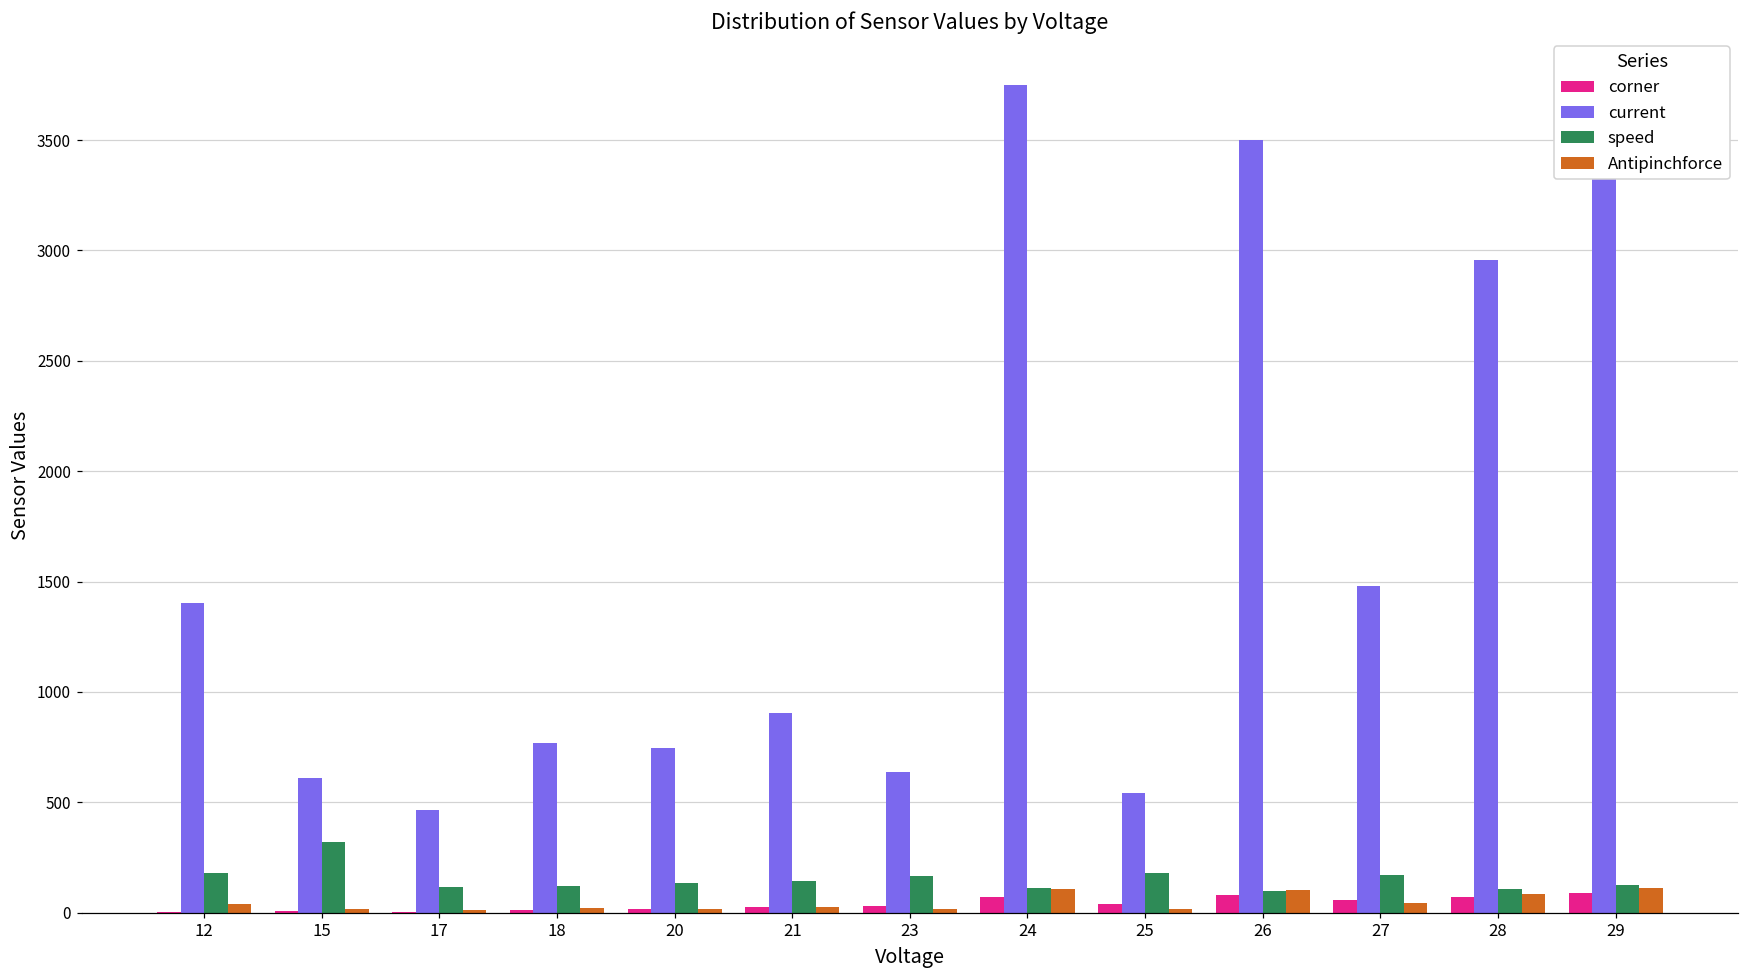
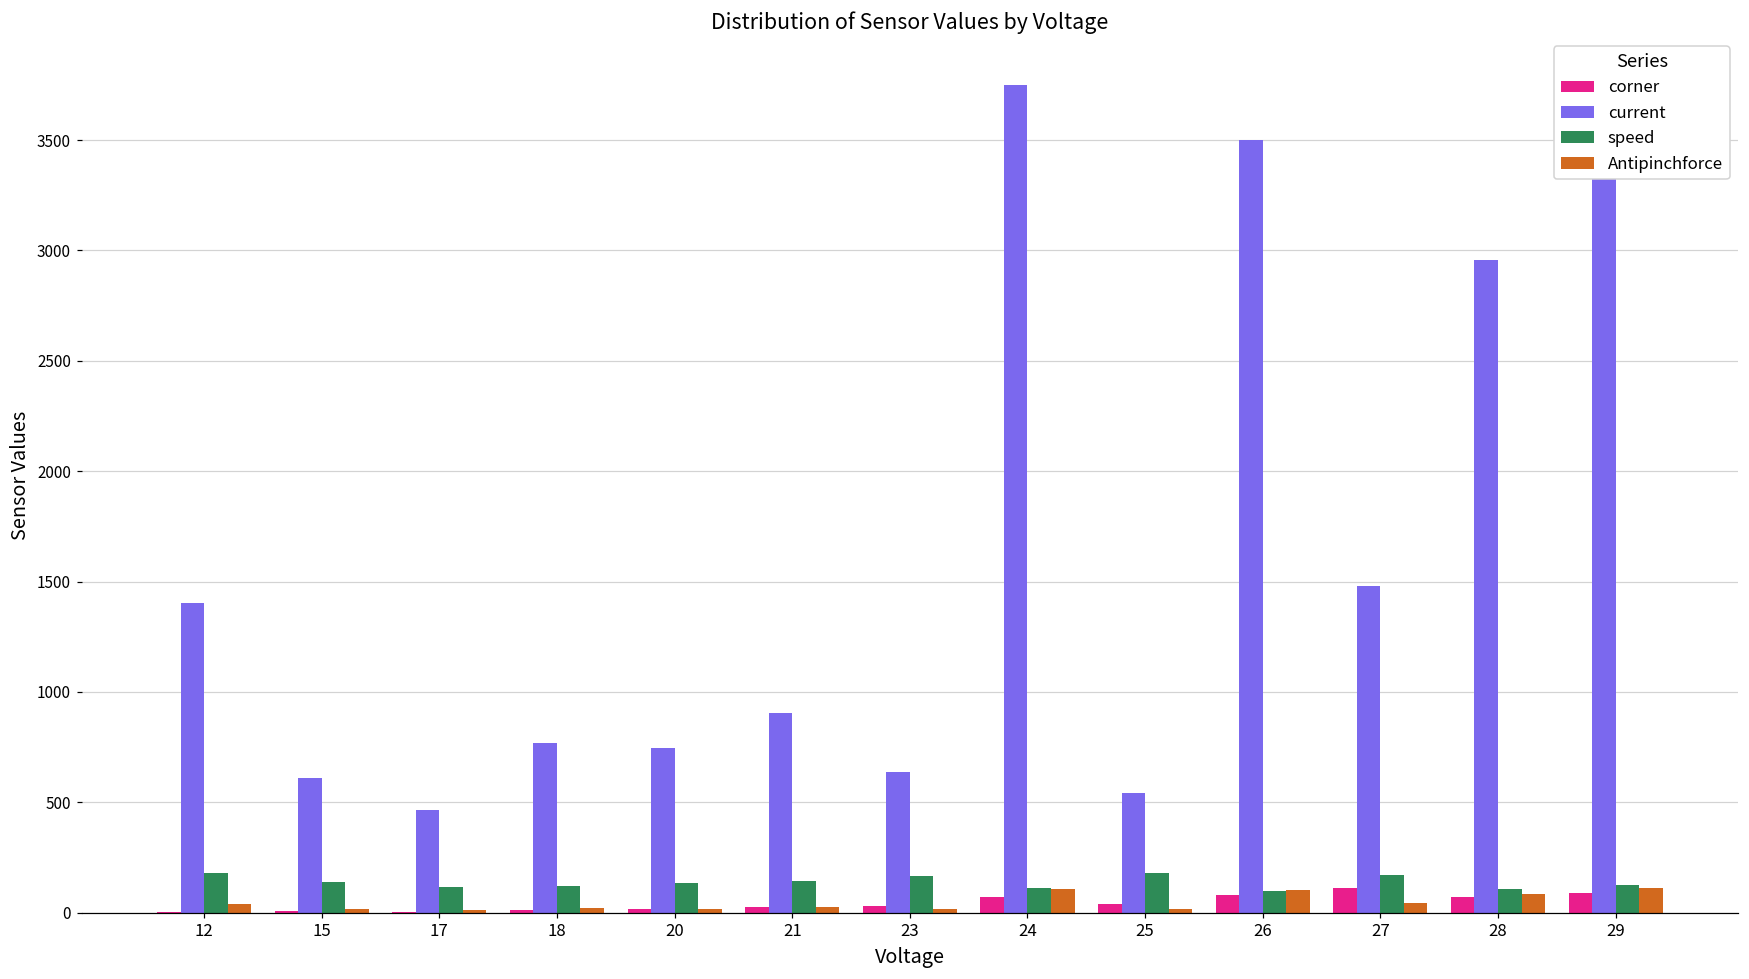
  {
    "corner": {
      "20": 20,
      "21": 20,
      "23": 30,
      "24": 70,
      "25": 40,
      "26": 80,
-     "27": 60,
+     "27": 110,
      "28": 70,
      "29": 90
    },
    "current": {
      "12": 1400,
      "15": 610,
      "17": 470,
      "18": 770,
      "20": 750,
      "21": 900,
      "23": 640,
      "24": 3750,
      "25": 540,
      "26": 3500,
      "27": 1480,
      "28": 2960
    },
    "speed": {
      "12": 180,
-     "15": 320,
+     "15": 140,
      "17": 120,
      "18": 120,
      "20": 140,
      "21": 140,
      "23": 170,
      "24": 110,
      "25": 180,
      "26": 100,
      "27": 170,
      "28": 110,
      "29": 130
    },
    "Antipinchforce": {
      "12": 40,
      "15": 20,
      "17": 10,
      "18": 20,
      "20": 20,
      "21": 30,
      "23": 20,
      "24": 110,
      "25": 20,
      "26": 100,
      "27": 40,
      "28": 90,
      "29": 110
    }
  }
